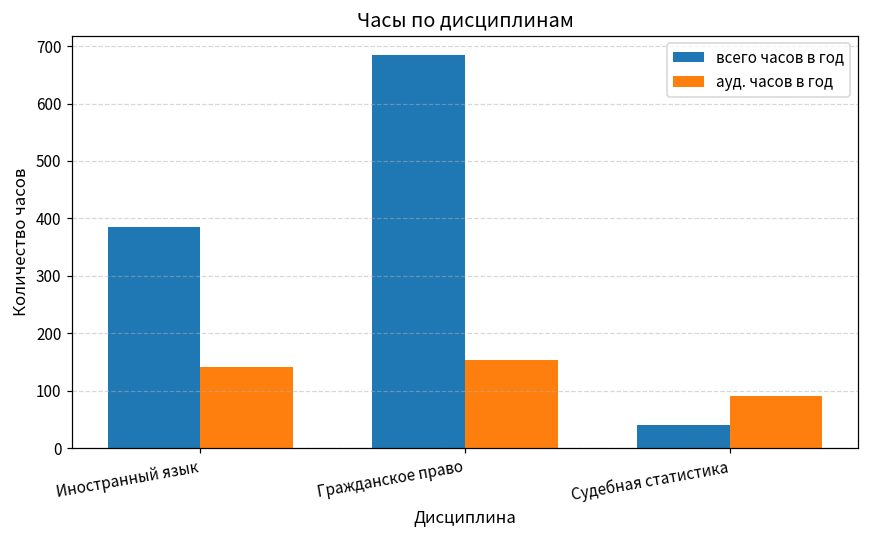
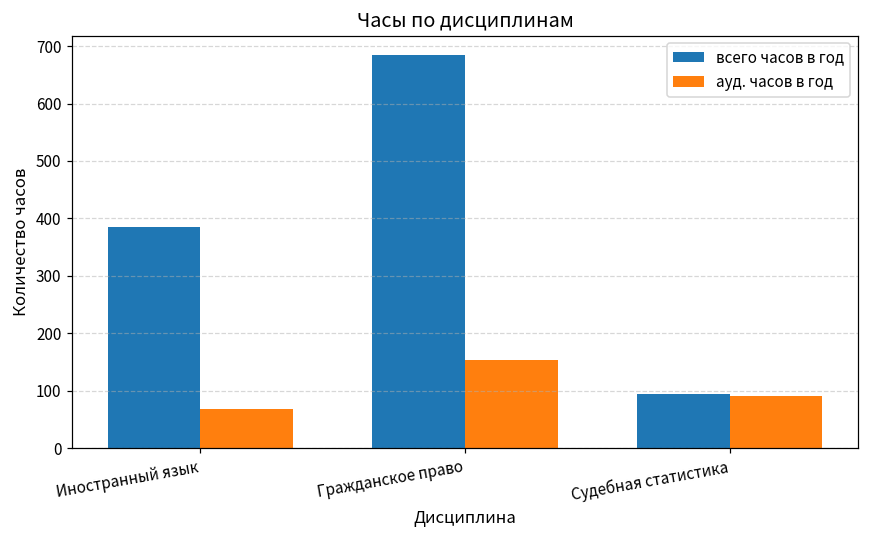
  {
    "всего часов в год": {
      "Иностранный язык": 390,
      "Гражданское право": 680,
-     "Судебная статистика": 40
+     "Судебная статистика": 100
    },
    "ауд. часов в год": {
-     "Иностранный язык": 140,
+     "Иностранный язык": 70,
      "Гражданское право": 150,
      "Судебная статистика": 90
    }
  }
